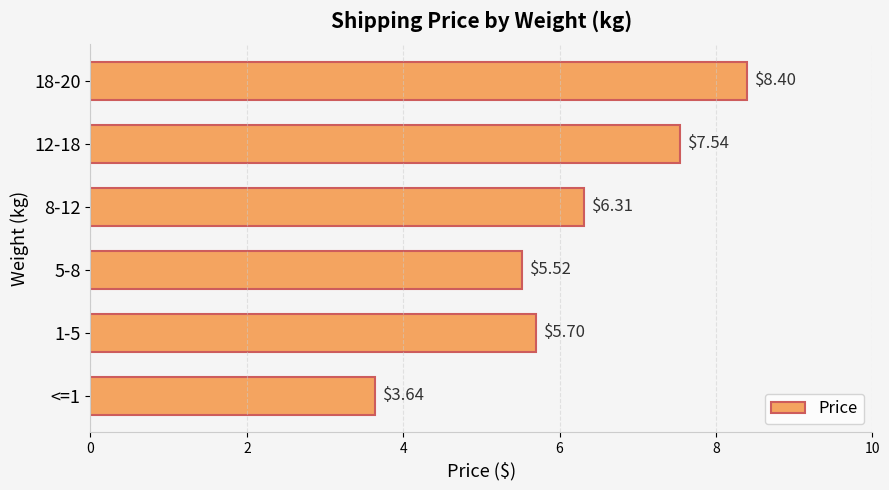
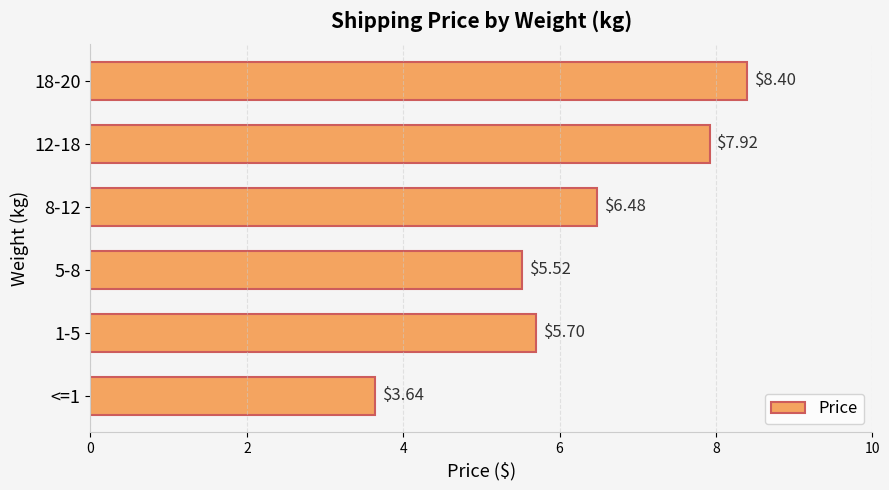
  {
    "18-20": "$8.40",
-   "12-18": "$7.54",
-   "8-12": "$6.31",
+   "12-18": "$7.92",
+   "8-12": "$6.48",
    "5-8": "$5.52",
    "1-5": "$5.70",
    "<=1": "$3.64"
  }
